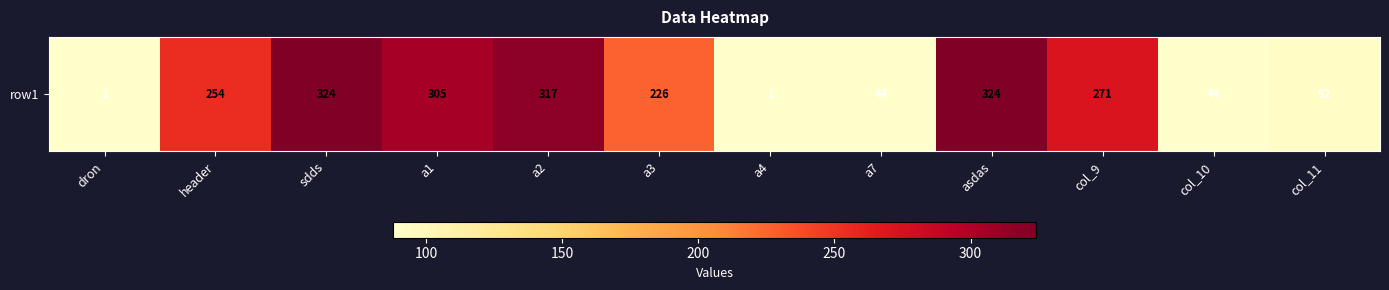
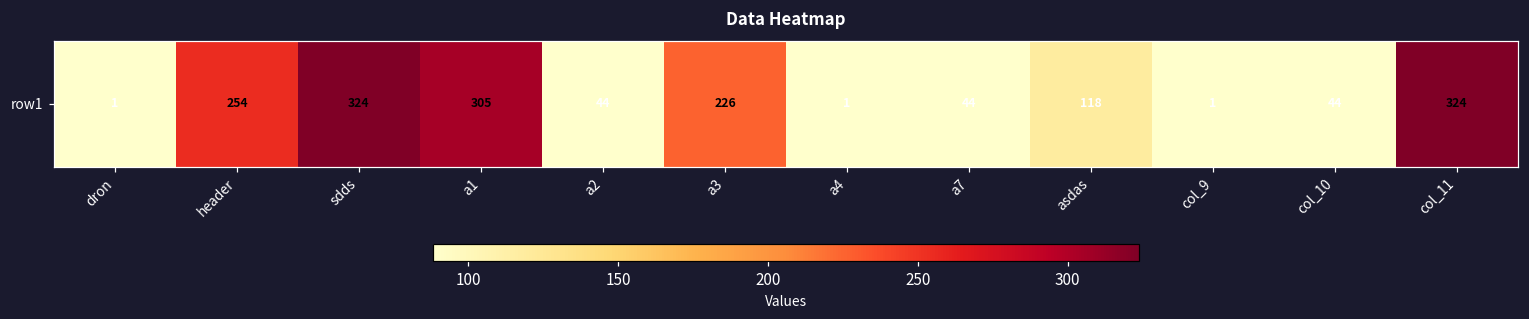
  {
    "row1": {
      "dron": 1,
      "header": 254,
      "sdds": 324,
      "a1": 305,
-     "a2": 317,
+     "a2": 44,
      "a3": 226,
      "a4": 1,
      "a7": 44,
-     "asdas": 324,
-     "col_9": 271,
+     "asdas": 118,
+     "col_9": 1,
      "col_10": 44,
-     "col_11": 92
+     "col_11": 324
    }
  }
